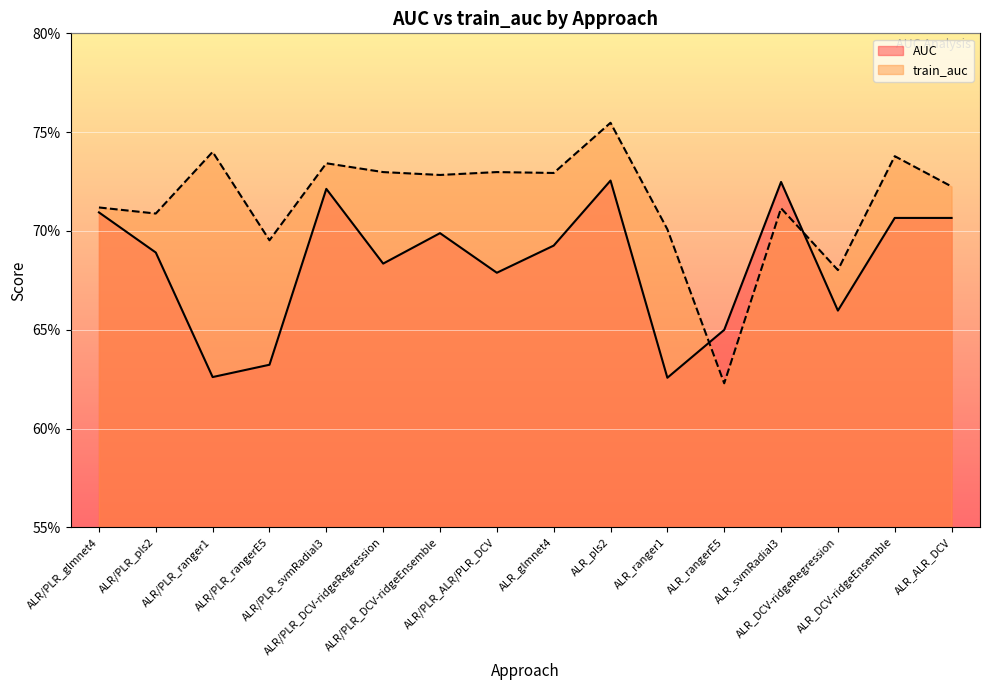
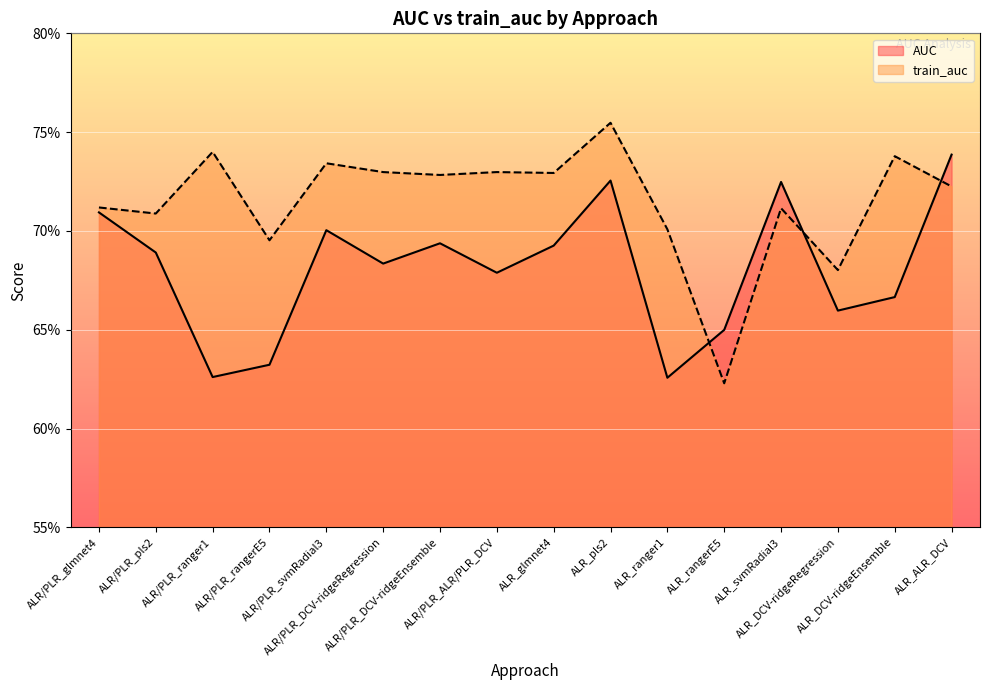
  {
    "AUC": {
      "ALR/PLR_glmnet4": "70.9%",
      "ALR/PLR_pls2": "68.9%",
      "ALR/PLR_ranger1": "62.6%",
      "ALR/PLR_rangerE5": "63.2%",
-     "ALR/PLR_svmRadial3": "72.1%",
+     "ALR/PLR_svmRadial3": "70.0%",
      "ALR/PLR_DCV-ridgeRegression": "68.3%",
-     "ALR/PLR_DCV-ridgeEnsemble": "69.9%",
+     "ALR/PLR_DCV-ridgeEnsemble": "69.4%",
      "ALR/PLR_ALR/PLR_DCV": "67.9%",
      "ALR_glmnet4": "69.3%",
      "ALR_pls2": "72.5%",
      "ALR_ranger1": "62.6%",
      "ALR_rangerE5": "65.0%",
      "ALR_svmRadial3": "72.5%",
      "ALR_DCV-ridgeRegression": "66.0%",
-     "ALR_DCV-ridgeEnsemble": "70.7%",
-     "ALR_ALR_DCV": "70.7%"
+     "ALR_DCV-ridgeEnsemble": "66.7%",
+     "ALR_ALR_DCV": "73.9%"
    },
    "train_auc": {
      "ALR/PLR_glmnet4": "71.2%",
      "ALR/PLR_pls2": "70.9%",
      "ALR/PLR_ranger1": "74.0%",
      "ALR/PLR_rangerE5": "69.5%",
      "ALR/PLR_svmRadial3": "73.4%",
      "ALR/PLR_DCV-ridgeRegression": "73.0%",
      "ALR/PLR_DCV-ridgeEnsemble": "72.8%",
      "ALR/PLR_ALR/PLR_DCV": "73.0%",
      "ALR_glmnet4": "72.9%",
      "ALR_pls2": "75.5%",
      "ALR_ranger1": "70.1%",
      "ALR_rangerE5": "62.3%",
      "ALR_svmRadial3": "71.1%",
      "ALR_DCV-ridgeRegression": "68.0%",
      "ALR_DCV-ridgeEnsemble": "73.8%",
      "ALR_ALR_DCV": "72.2%"
    }
  }
